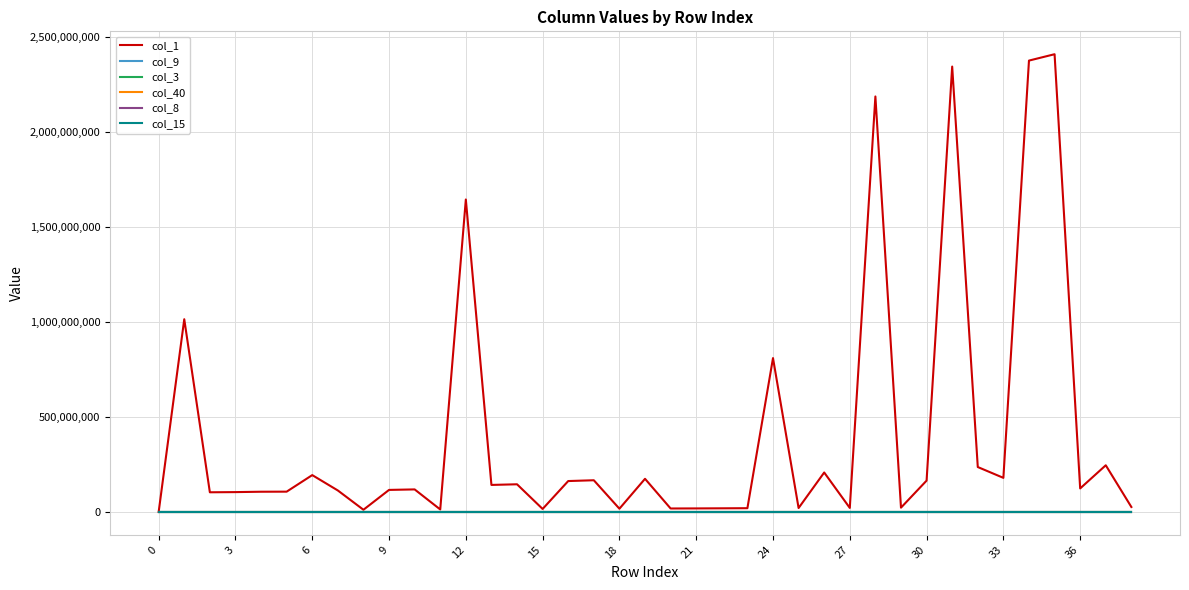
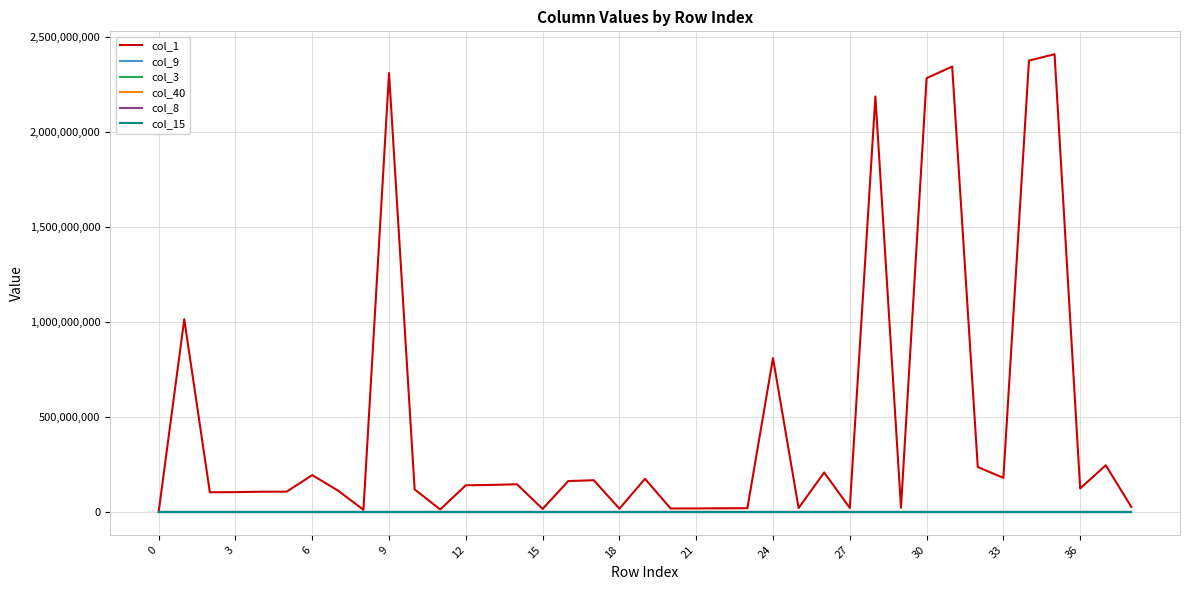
  {
    "col_1": {
      "3": "100,000,000",
      "6": "190,000,000",
-     "9": "120,000,000",
-     "12": "1,650,000,000",
+     "9": "2,310,000,000",
+     "12": "140,000,000",
      "15": "20,000,000",
      "18": "20,000,000",
      "21": "20,000,000",
      "24": "810,000,000",
      "27": "20,000,000",
-     "30": "160,000,000",
+     "30": "2,280,000,000",
      "33": "180,000,000",
      "36": "120,000,000"
    },
    "col_15": {
      "3": "0",
      "6": "0",
      "9": "0",
      "12": "0",
      "15": "0",
      "18": "0",
      "21": "0",
      "24": "0",
      "27": "0",
      "30": "0",
      "33": "0",
      "36": "0"
    }
  }
